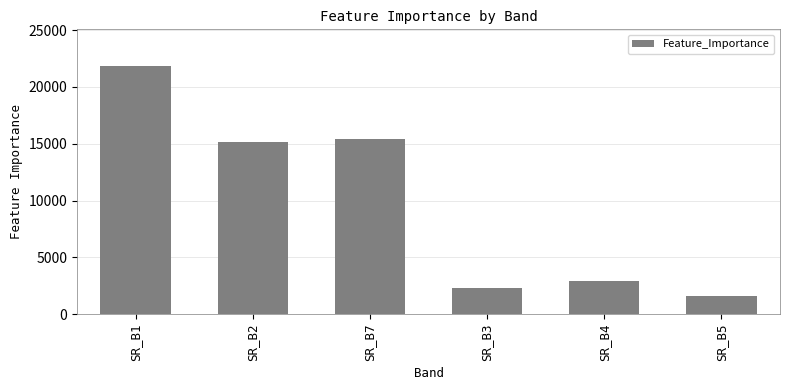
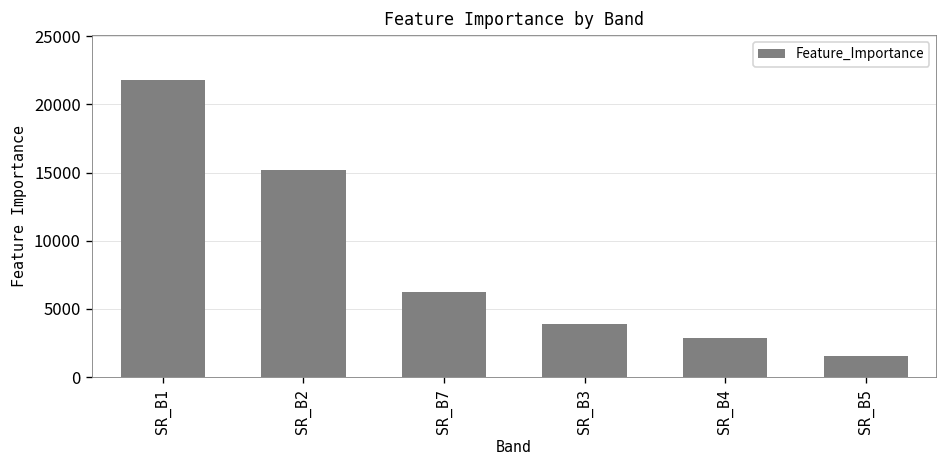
  {
    "SR_B1": 21800,
    "SR_B2": 15200,
-   "SR_B7": 15400,
-   "SR_B3": 2300,
+   "SR_B7": 6200,
+   "SR_B3": 3900,
    "SR_B4": 2900,
    "SR_B5": 1600
  }
